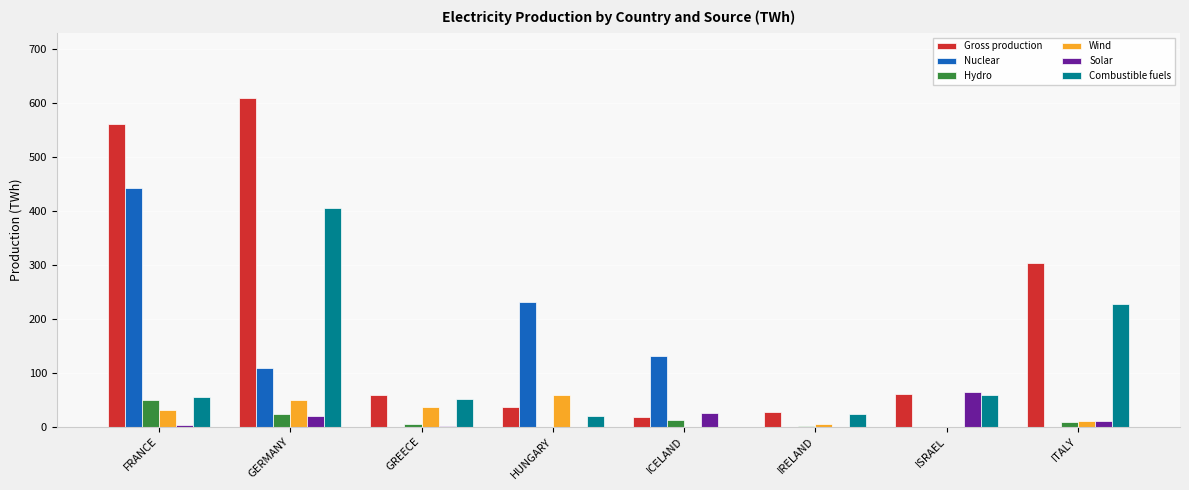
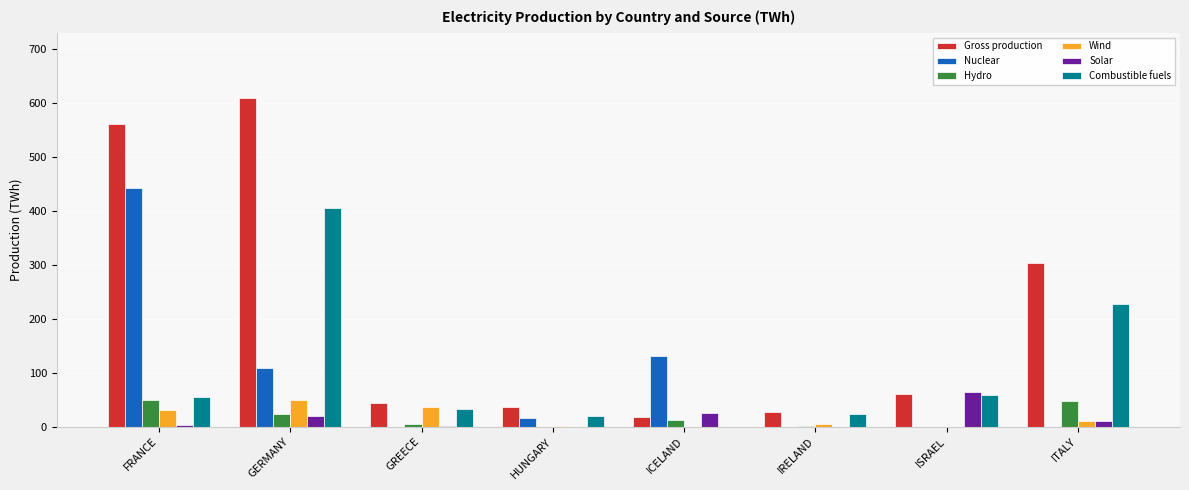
  {
    "Gross production": {
      "FRANCE": 560,
      "GERMANY": 610,
-     "GREECE": 60,
+     "GREECE": 40,
      "HUNGARY": 40,
      "ICELAND": 20,
      "IRELAND": 30,
      "ISRAEL": 60,
      "ITALY": 300
    },
    "Nuclear": {
      "FRANCE": 440,
      "GERMANY": 110,
      "GREECE": 0,
-     "HUNGARY": 230,
+     "HUNGARY": 20,
      "ICELAND": 130,
      "IRELAND": 0,
      "ISRAEL": 0,
      "ITALY": 0
    },
    "Hydro": {
      "FRANCE": 50,
      "GERMANY": 20,
      "ICELAND": 10,
      "ISRAEL": 0,
-     "ITALY": 10
+     "ITALY": 50
    },
    "Wind": {
      "FRANCE": 30,
      "GERMANY": 50,
      "GREECE": 40,
-     "HUNGARY": 60,
+     "HUNGARY": 0,
      "ICELAND": 0,
      "ISRAEL": 0,
      "ITALY": 10
    },
    "Solar": {
      "GERMANY": 20,
      "HUNGARY": 0,
      "ICELAND": 30,
      "IRELAND": 0,
      "ISRAEL": 60,
      "ITALY": 10
    },
    "Combustible fuels": {
      "FRANCE": 50,
      "GERMANY": 410,
-     "GREECE": 50,
+     "GREECE": 30,
      "HUNGARY": 20,
      "ICELAND": 0,
      "IRELAND": 20,
      "ISRAEL": 60,
      "ITALY": 230
    }
  }
